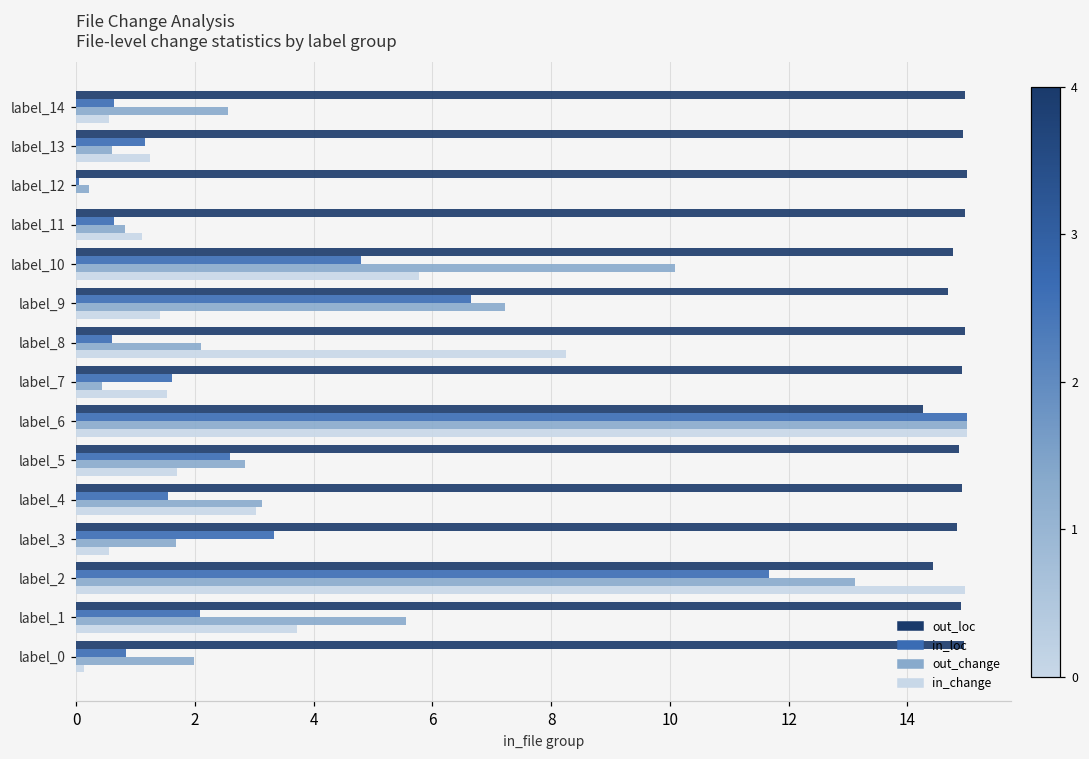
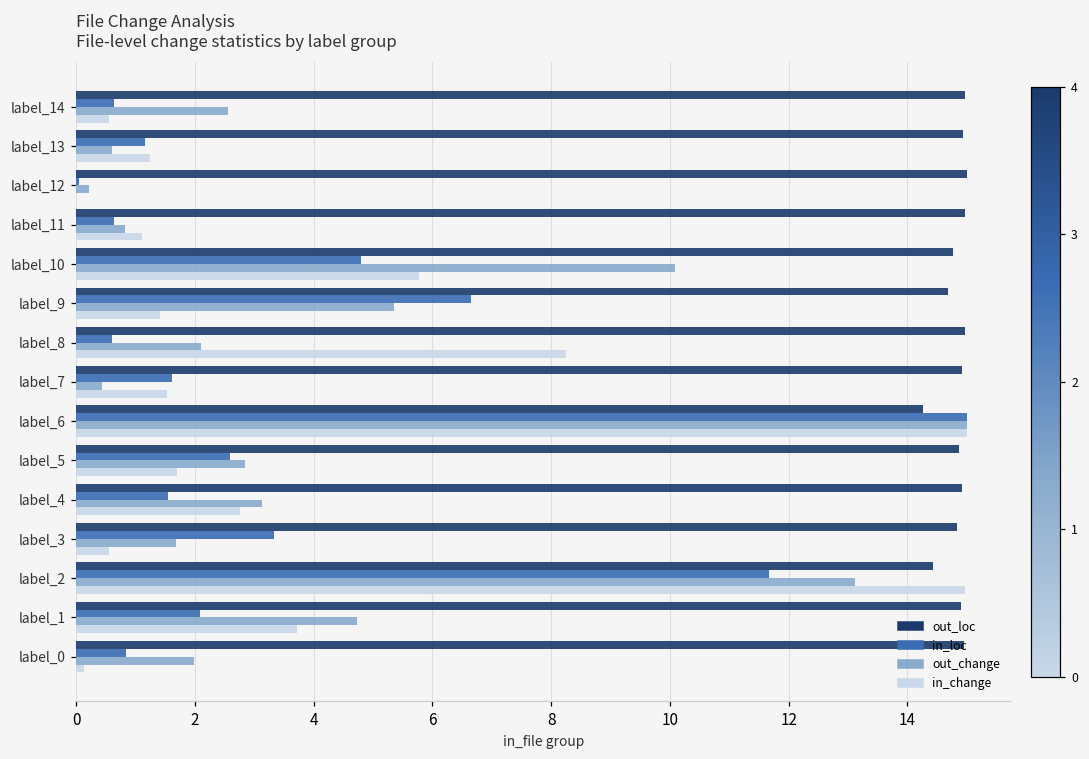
  {
    "out_loc": {
      "label_14": 15.0,
      "label_13": 14.9,
      "label_12": 15.0,
      "label_11": 15.0,
      "label_10": 14.8,
      "label_9": 14.7,
      "label_8": 15.0,
      "label_7": 14.9,
      "label_6": 14.3,
      "label_5": 14.9,
      "label_4": 14.9,
      "label_3": 14.8,
      "label_2": 14.4,
      "label_1": 14.9,
      "label_0": 15.0
    },
    "in_loc": {
      "label_14": 0.6,
      "label_13": 1.2,
      "label_11": 0.6,
      "label_10": 4.8,
      "label_9": 6.6,
      "label_8": 0.6,
      "label_7": 1.6,
      "label_6": 15.0,
      "label_5": 2.6,
      "label_4": 1.6,
      "label_3": 3.3,
      "label_2": 11.7,
      "label_1": 2.1,
      "label_0": 0.8
    },
    "out_change": {
      "label_14": 2.6,
      "label_13": 0.6,
      "label_12": 0.2,
      "label_11": 0.8,
      "label_10": 10.1,
-     "label_9": 7.2,
+     "label_9": 5.3,
      "label_8": 2.1,
      "label_7": 0.4,
      "label_6": 15.0,
      "label_5": 2.8,
      "label_4": 3.1,
      "label_3": 1.7,
      "label_2": 13.1,
-     "label_1": 5.6,
+     "label_1": 4.7,
      "label_0": 2.0
    },
    "in_change": {
      "label_14": 0.6,
      "label_13": 1.2,
      "label_12": 0.0,
      "label_11": 1.1,
      "label_10": 5.8,
      "label_9": 1.4,
      "label_8": 8.3,
      "label_7": 1.5,
      "label_6": 15.0,
      "label_5": 1.7,
-     "label_4": 3.0,
+     "label_4": 2.8,
      "label_3": 0.6,
      "label_2": 15.0,
      "label_1": 3.7,
      "label_0": 0.1
    }
  }
